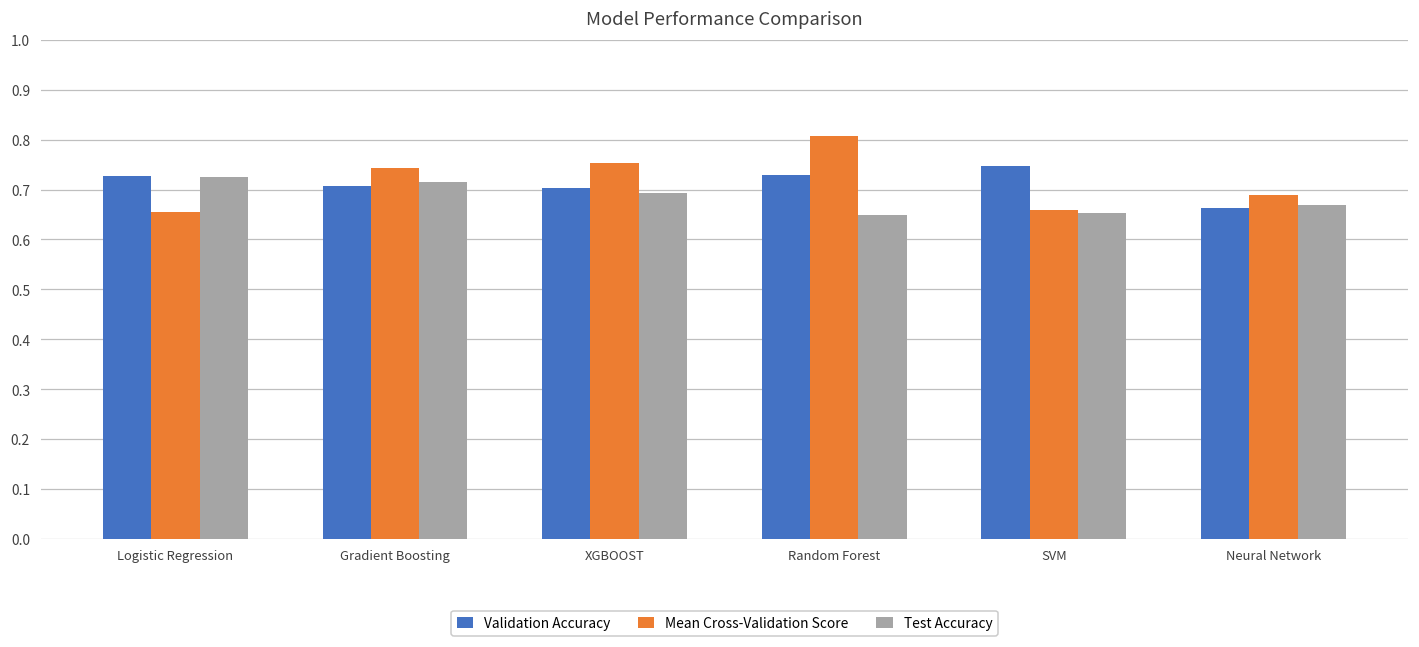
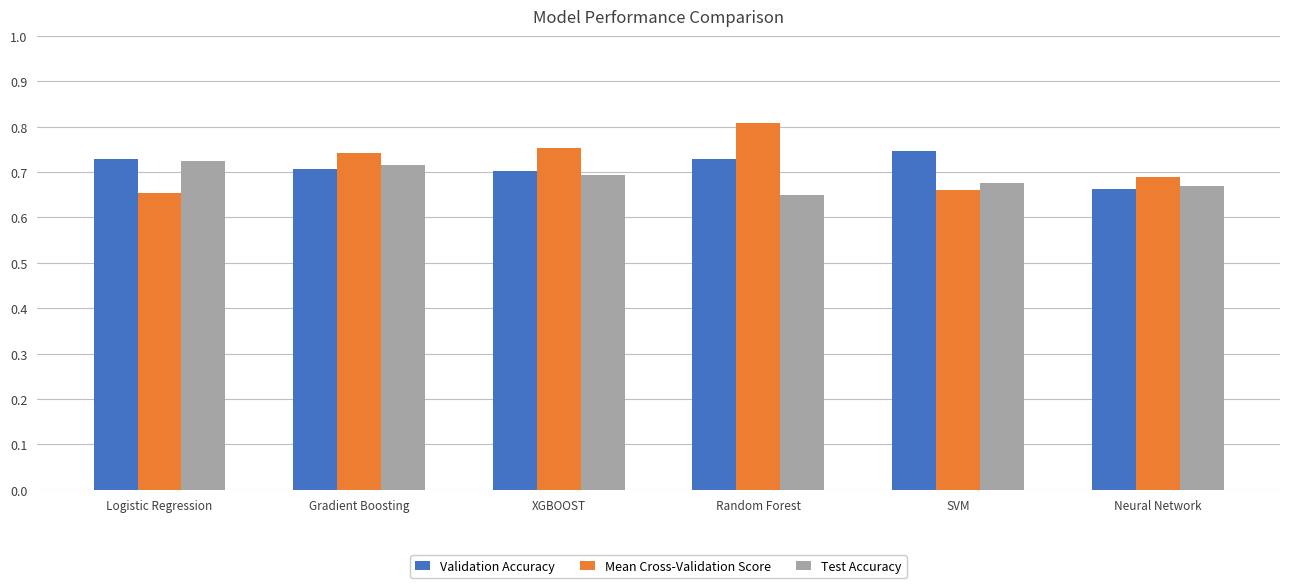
  {
    "Validation Accuracy": {
      "Logistic Regression": 0.73,
      "Gradient Boosting": 0.71,
      "XGBOOST": 0.70,
      "Random Forest": 0.73,
      "SVM": 0.75,
      "Neural Network": 0.66
    },
    "Mean Cross-Validation Score": {
      "Logistic Regression": 0.65,
      "Gradient Boosting": 0.74,
      "XGBOOST": 0.75,
      "Random Forest": 0.81,
      "SVM": 0.66,
      "Neural Network": 0.69
    },
    "Test Accuracy": {
      "Logistic Regression": 0.72,
      "Gradient Boosting": 0.72,
      "XGBOOST": 0.69,
      "Random Forest": 0.65,
-     "SVM": 0.65,
+     "SVM": 0.68,
      "Neural Network": 0.67
    }
  }
